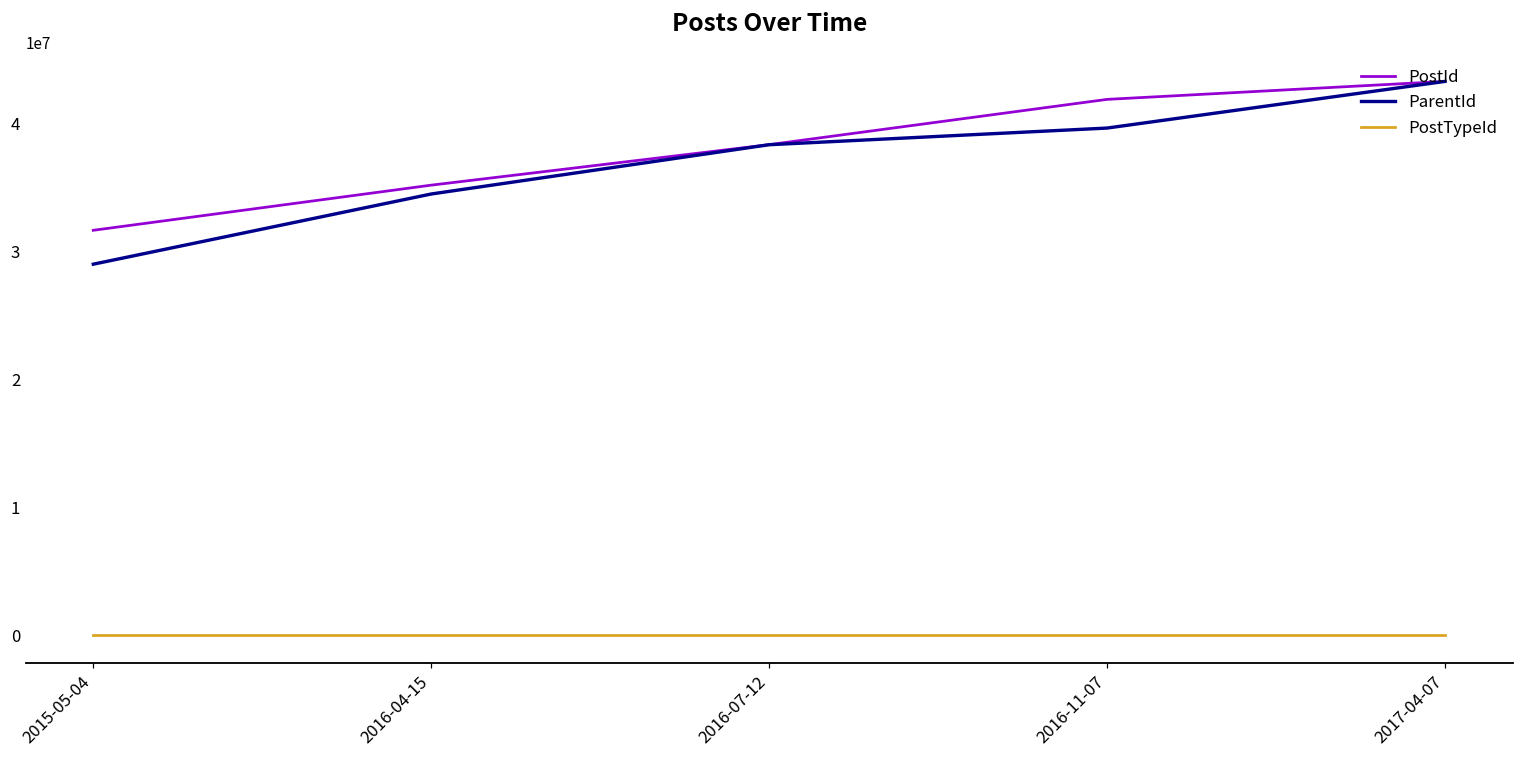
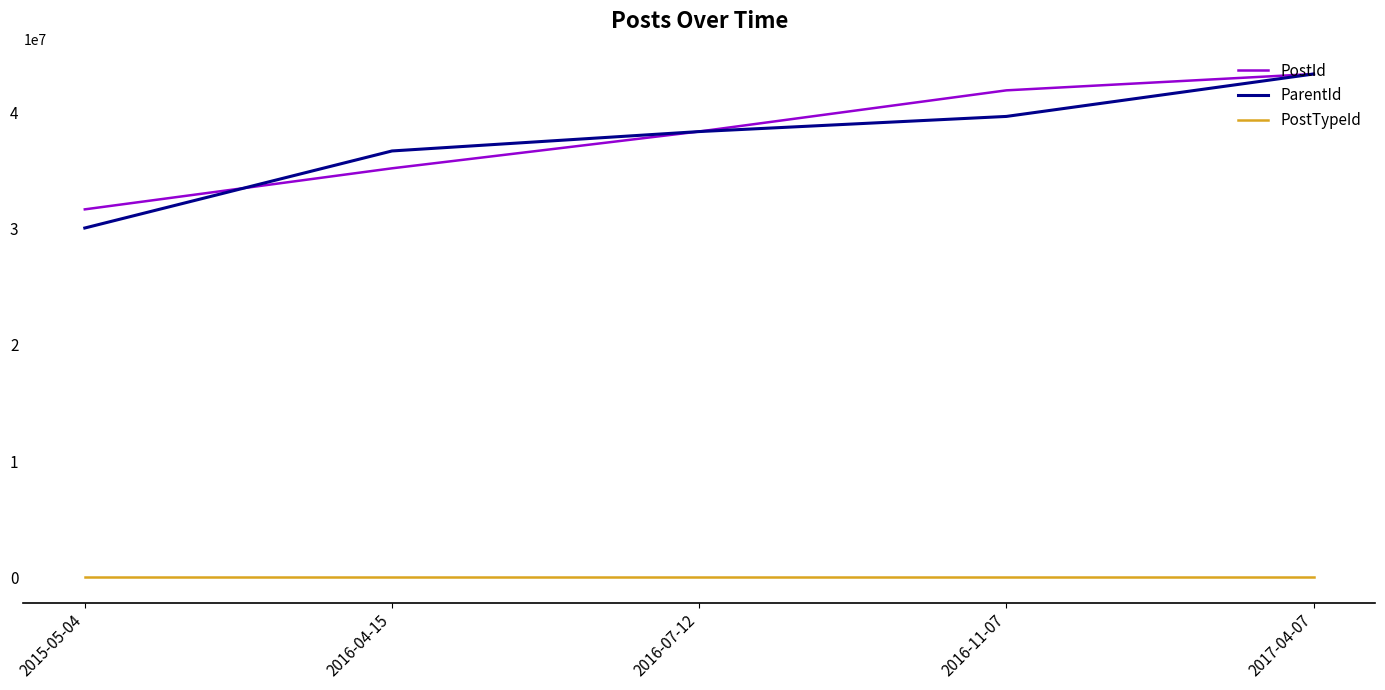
  {
    "PostId": {
      "2015-05-04": 31600000,
      "2016-04-15": 35200000,
      "2016-11-07": 41900000
    },
    "ParentId": {
-     "2015-05-04": 29000000,
-     "2016-04-15": 34500000,
+     "2015-05-04": 30000000,
+     "2016-04-15": 36700000,
      "2016-11-07": 39600000
    },
    "PostTypeId": {
      "2015-05-04": 0,
      "2016-04-15": 0,
      "2016-07-12": 0,
      "2016-11-07": 0,
      "2017-04-07": 0
    }
  }
